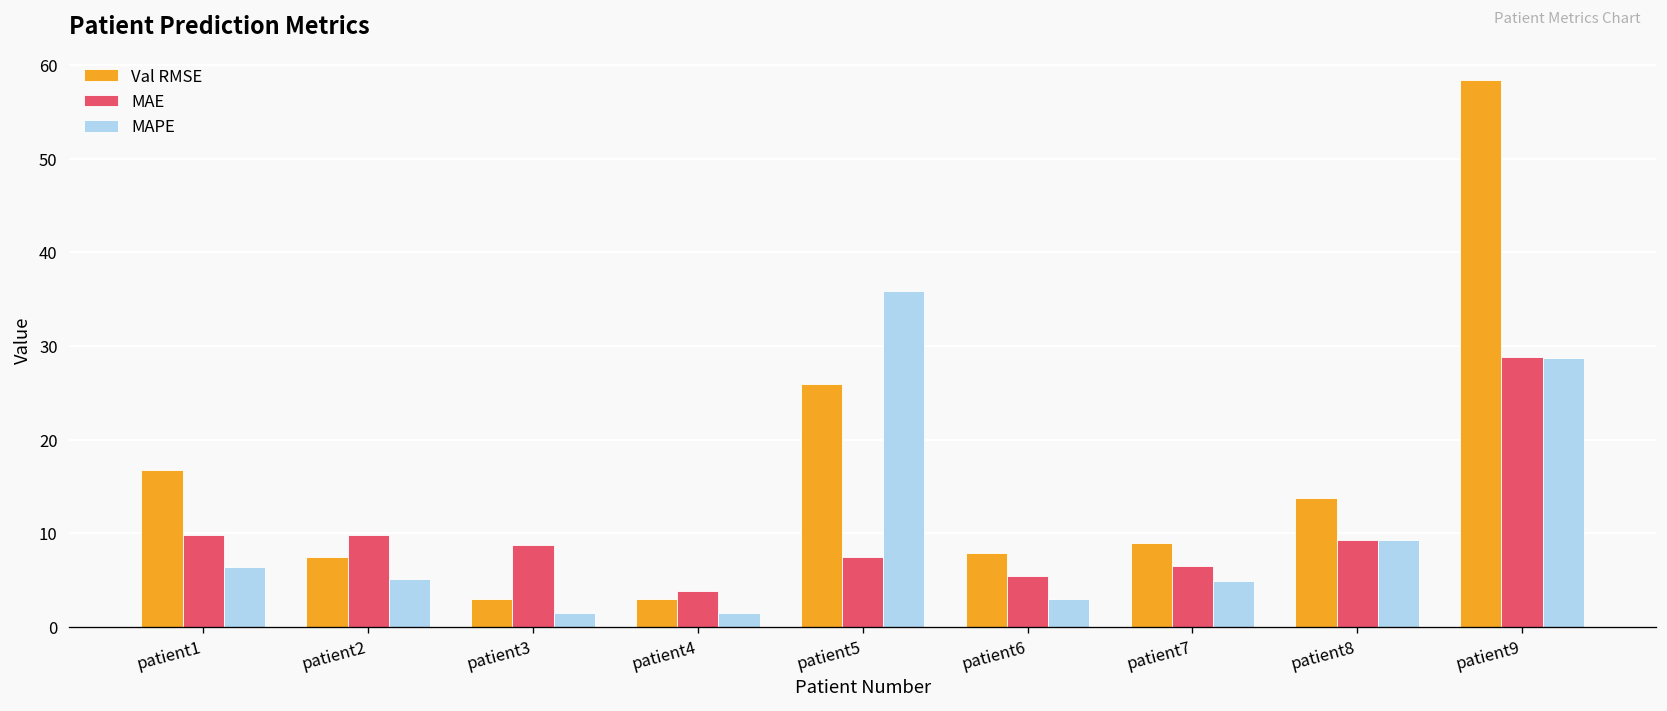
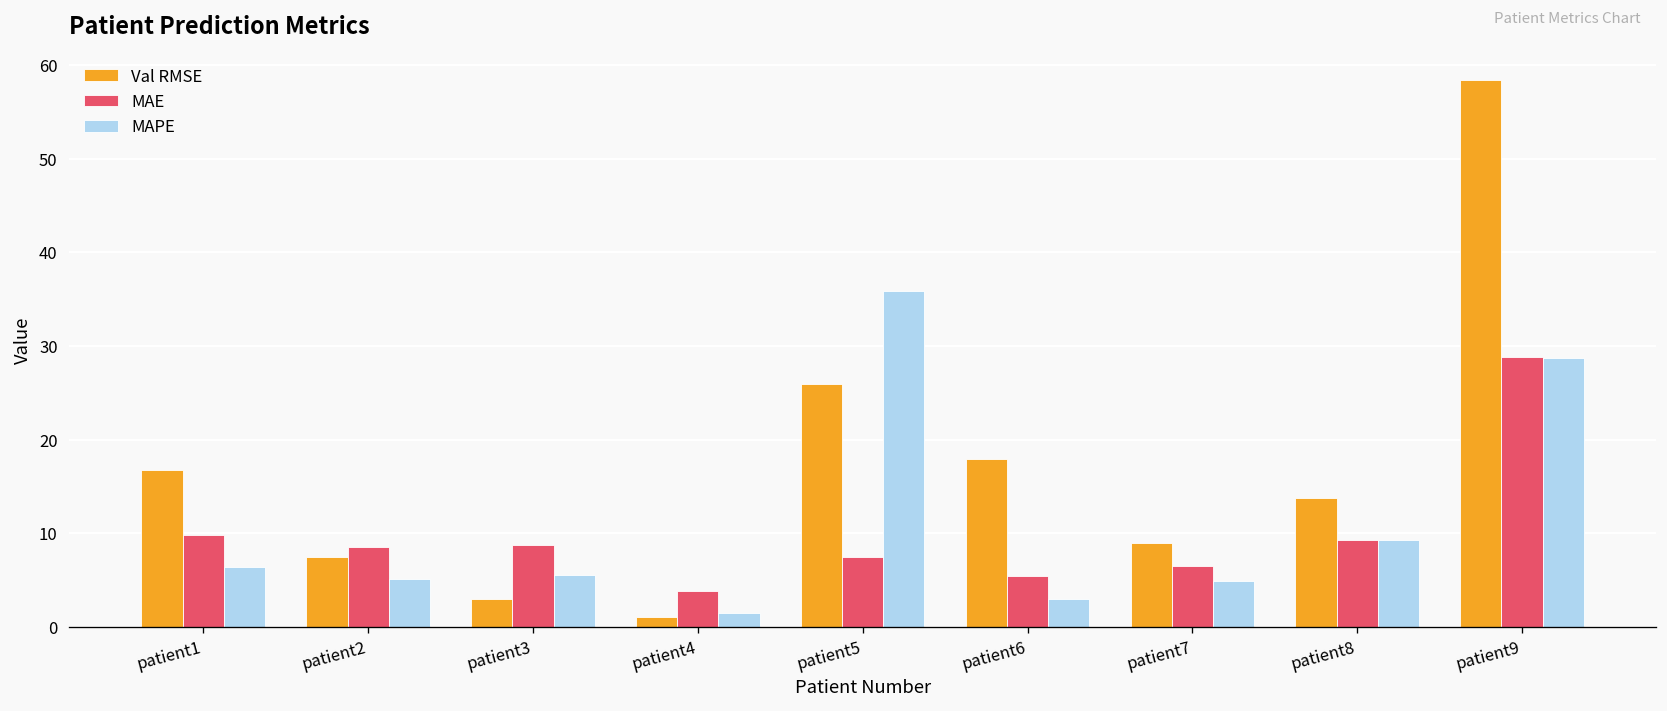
  {
    "Val RMSE": {
      "patient1": 17,
      "patient2": 7,
      "patient3": 3,
-     "patient4": 3,
+     "patient4": 1,
      "patient5": 26,
-     "patient6": 8,
+     "patient6": 18,
      "patient7": 9,
      "patient8": 14,
      "patient9": 58
    },
    "MAE": {
      "patient1": 10,
-     "patient2": 10,
+     "patient2": 8,
      "patient3": 9,
      "patient4": 4,
      "patient5": 7,
      "patient6": 5,
      "patient7": 7,
      "patient8": 9,
      "patient9": 29
    },
    "MAPE": {
      "patient1": 6,
      "patient2": 5,
-     "patient3": 2,
+     "patient3": 6,
      "patient4": 2,
      "patient5": 36,
      "patient6": 3,
      "patient7": 5,
      "patient8": 9,
      "patient9": 29
    }
  }
